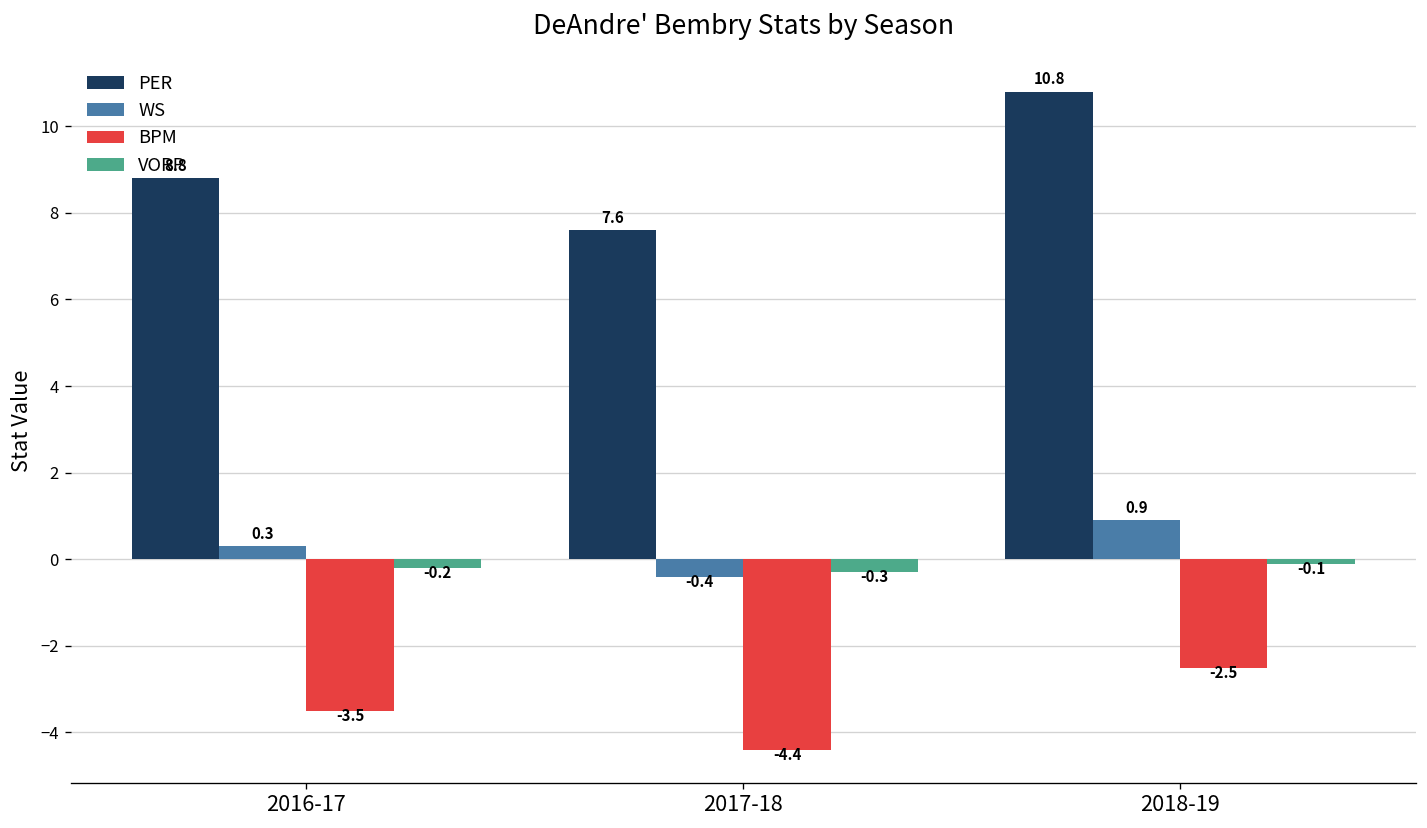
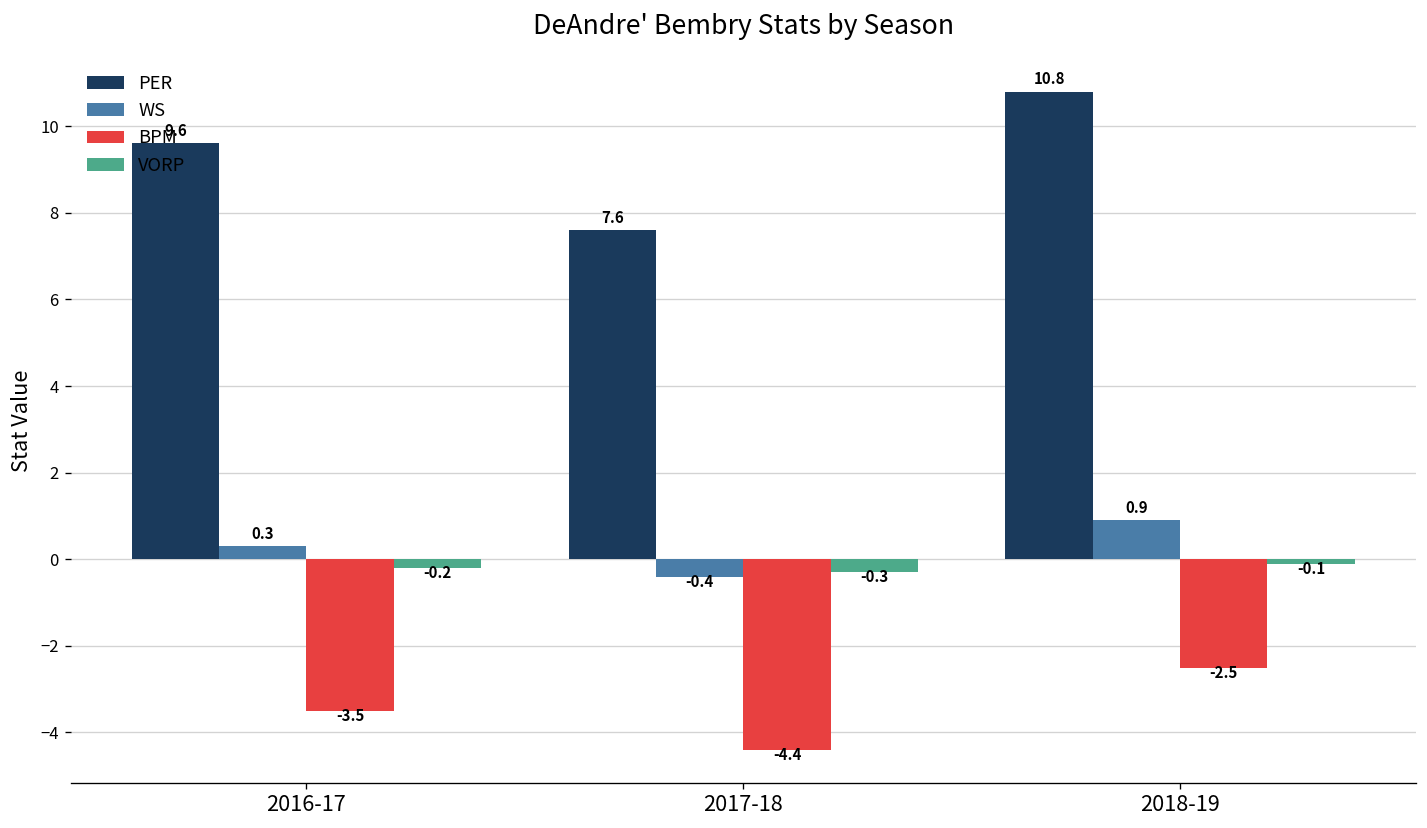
  {
    "PER": {
-     "2016-17": 8.8,
+     "2016-17": 9.6,
      "2017-18": 7.6,
      "2018-19": 10.8
    },
    "BPM": {
      "2016-17": -3.5,
      "2017-18": -4.4,
      "2018-19": -2.5
    }
  }
